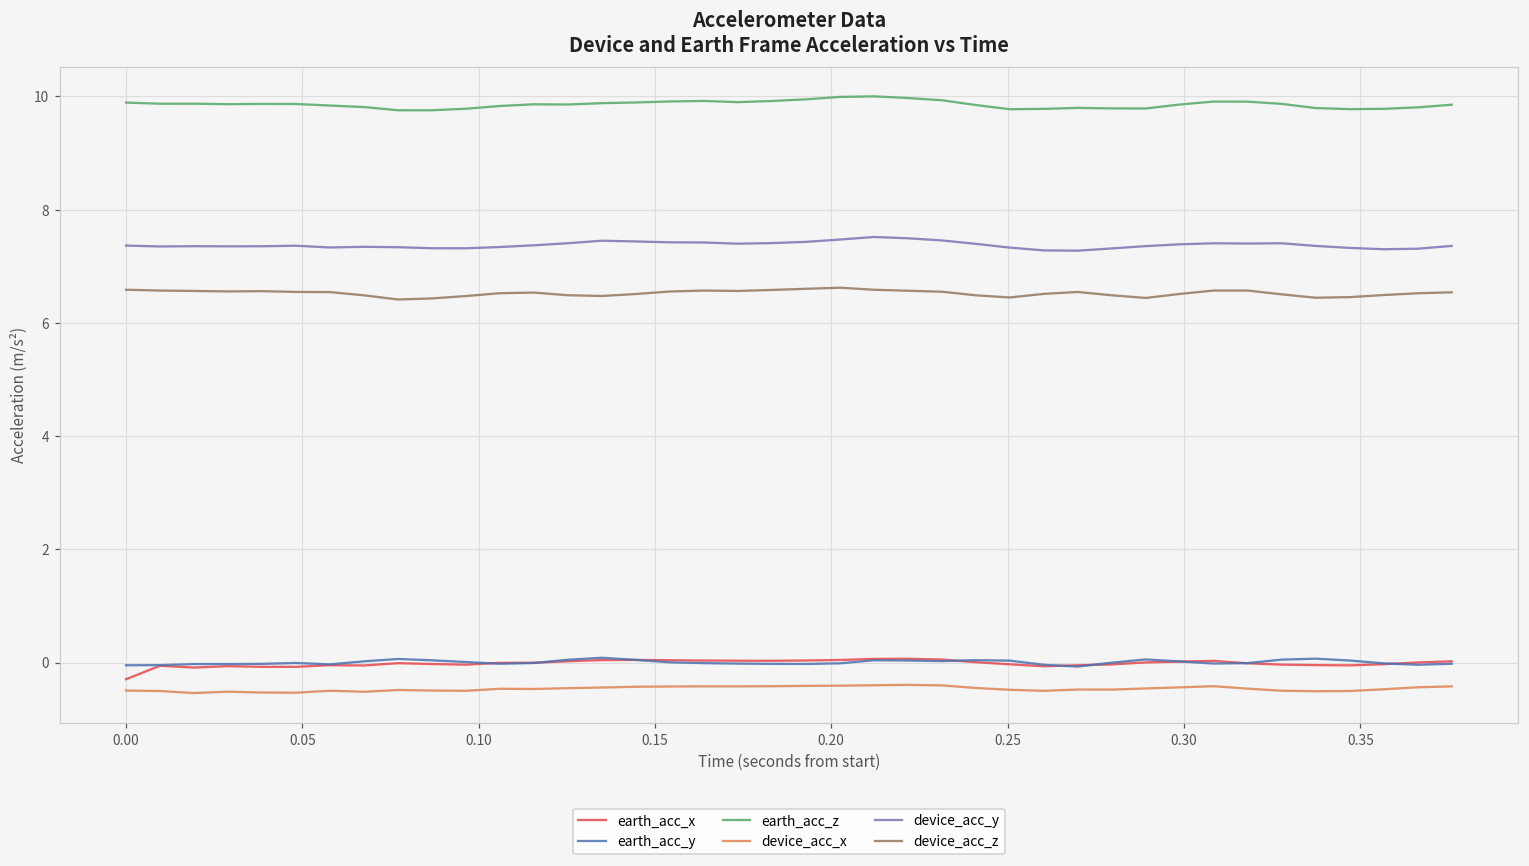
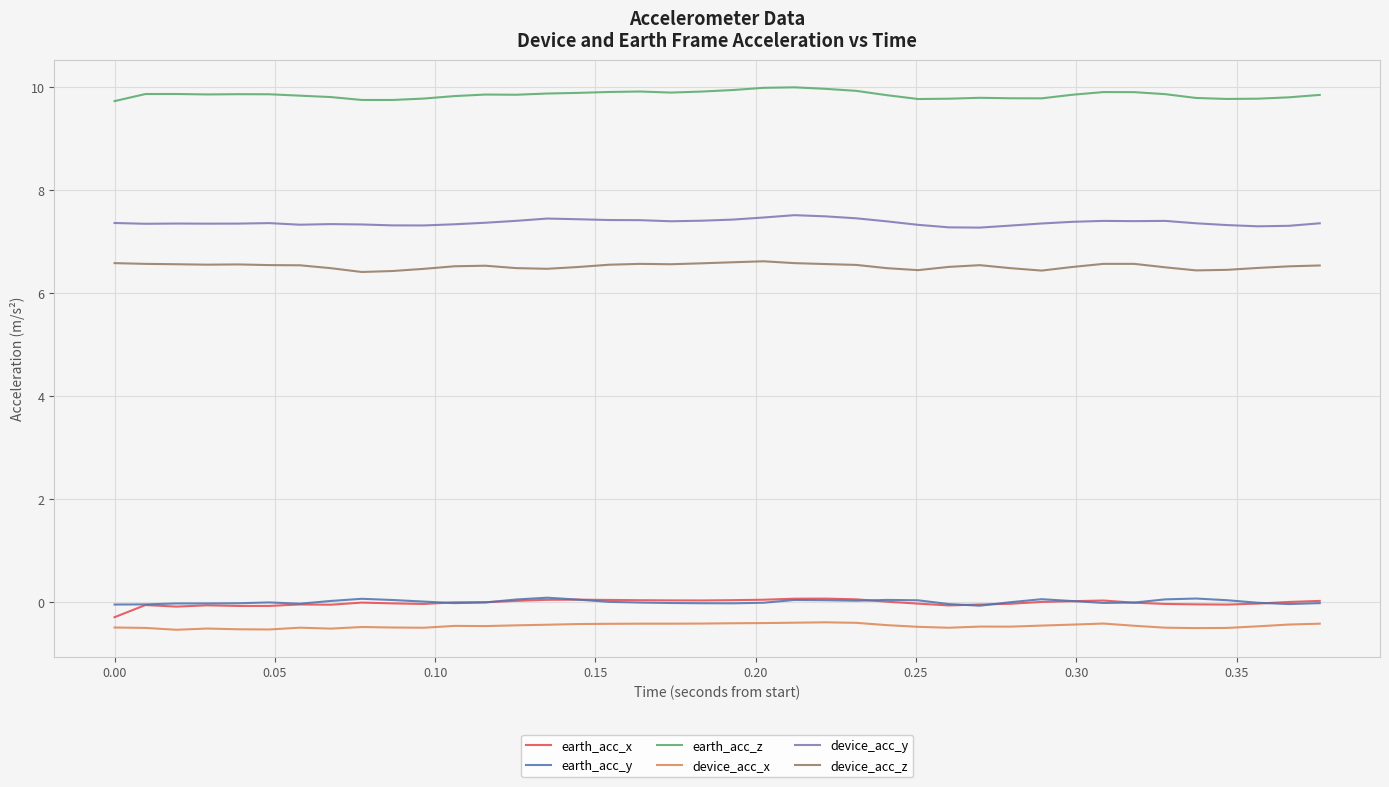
  {
    "earth_acc_x": {
      "0.00": -0.3
    },
    "earth_acc_z": {
-     "0.00": 9.9
+     "0.00": 9.7
    },
    "device_acc_x": {
      "0.00": -0.5
    },
    "device_acc_z": {
      "0.00": 6.6
    }
  }
